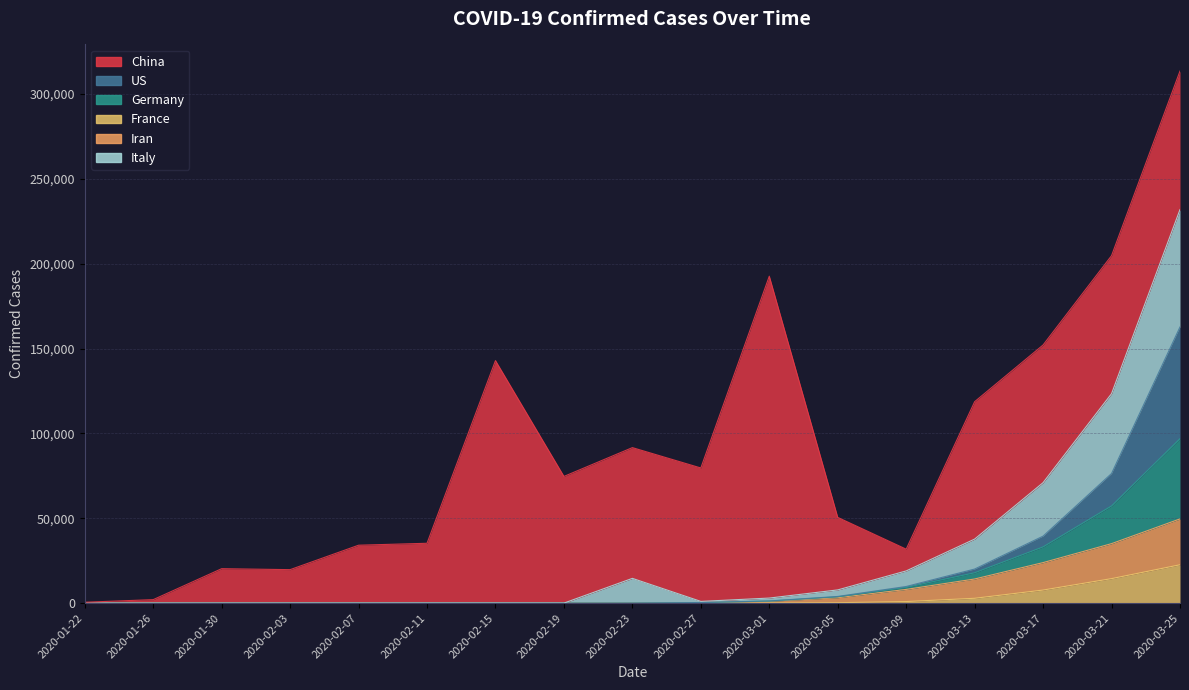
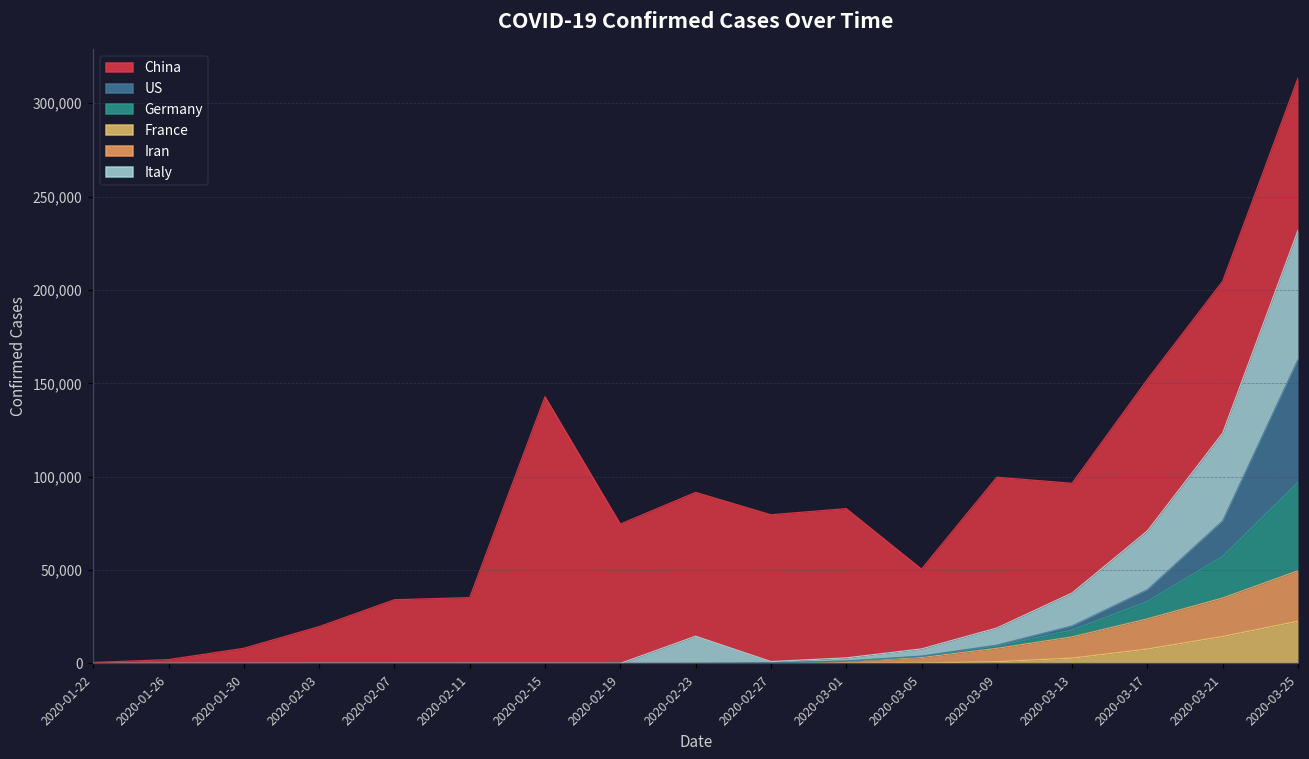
  {
    "Italy": {
      "2020-02-23": "15,000",
      "2020-03-01": "2,000",
      "2020-03-05": "4,000",
      "2020-03-09": "9,000",
      "2020-03-13": "18,000",
      "2020-03-17": "32,000",
      "2020-03-21": "47,000",
      "2020-03-25": "69,000"
    },
    "China": {
      "2020-01-26": "2,000",
-     "2020-01-30": "20,000",
+     "2020-01-30": "8,000",
      "2020-02-03": "20,000",
      "2020-02-07": "34,000",
      "2020-02-11": "35,000",
      "2020-02-15": "143,000",
      "2020-02-19": "75,000",
      "2020-02-23": "77,000",
      "2020-02-27": "79,000",
-     "2020-03-01": "190,000",
+     "2020-03-01": "80,000",
      "2020-03-05": "43,000",
-     "2020-03-09": "13,000",
-     "2020-03-13": "81,000",
+     "2020-03-09": "81,000",
+     "2020-03-13": "59,000",
      "2020-03-17": "81,000",
      "2020-03-21": "81,000",
      "2020-03-25": "82,000"
    }
  }
